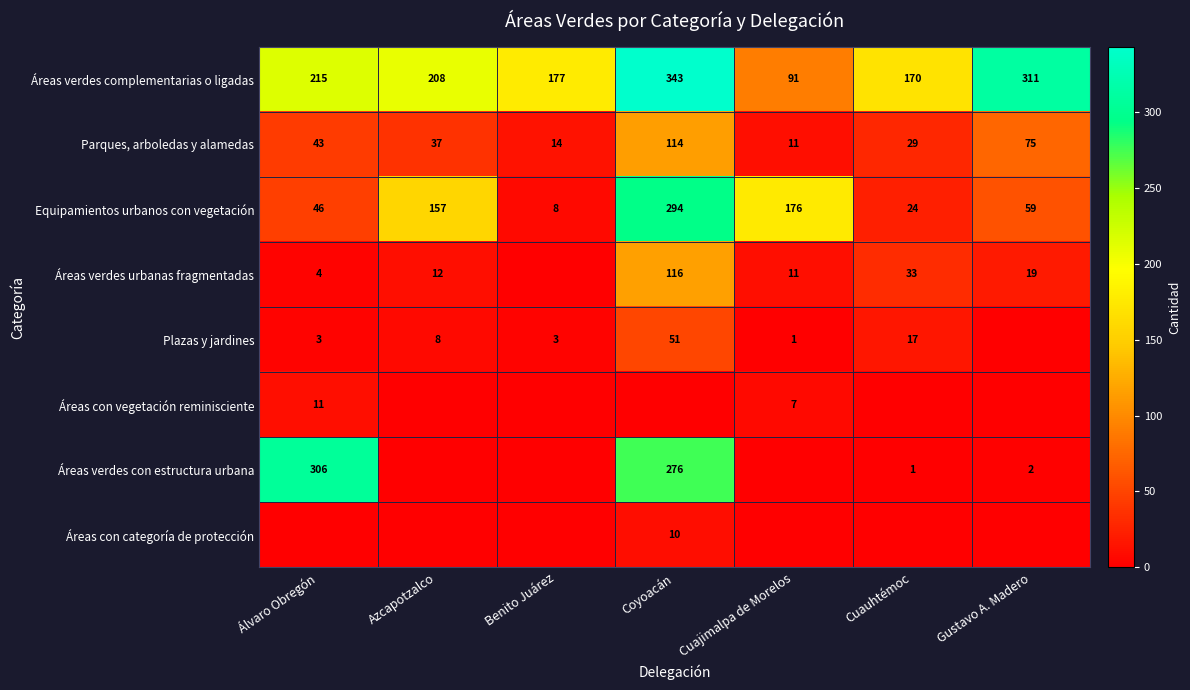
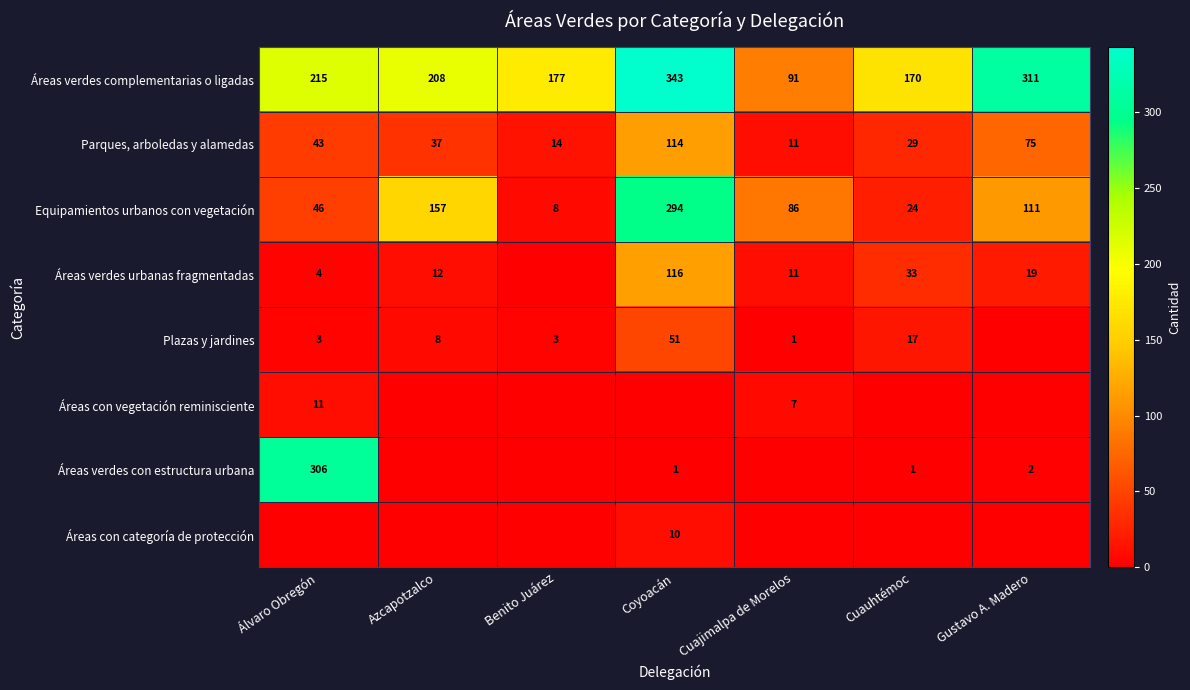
  {
    "Áreas verdes complementarias o ligadas": {
      "Álvaro Obregón": 215,
      "Azcapotzalco": 208,
      "Benito Juárez": 177,
      "Coyoacán": 343,
      "Cuajimalpa de Morelos": 91,
      "Cuauhtémoc": 170,
      "Gustavo A. Madero": 311
    },
    "Parques, arboledas y alamedas": {
      "Álvaro Obregón": 43,
      "Azcapotzalco": 37,
      "Benito Juárez": 14,
      "Coyoacán": 114,
      "Cuajimalpa de Morelos": 11,
      "Cuauhtémoc": 29,
      "Gustavo A. Madero": 75
    },
    "Equipamientos urbanos con vegetación": {
      "Álvaro Obregón": 46,
      "Azcapotzalco": 157,
      "Benito Juárez": 8,
      "Coyoacán": 294,
-     "Cuajimalpa de Morelos": 176,
+     "Cuajimalpa de Morelos": 86,
      "Cuauhtémoc": 24,
-     "Gustavo A. Madero": 59
+     "Gustavo A. Madero": 111
    },
    "Áreas verdes urbanas fragmentadas": {
      "Álvaro Obregón": 4,
      "Azcapotzalco": 12,
      "Coyoacán": 116,
      "Cuajimalpa de Morelos": 11,
      "Cuauhtémoc": 33,
      "Gustavo A. Madero": 19
    },
    "Plazas y jardines": {
      "Álvaro Obregón": 3,
      "Azcapotzalco": 8,
      "Benito Juárez": 3,
      "Coyoacán": 51,
      "Cuajimalpa de Morelos": 1,
      "Cuauhtémoc": 17
    },
    "Áreas con vegetación reminisciente": {
      "Álvaro Obregón": 11,
      "Cuajimalpa de Morelos": 7
    },
    "Áreas verdes con estructura urbana": {
      "Álvaro Obregón": 306,
-     "Coyoacán": 276,
+     "Coyoacán": 1,
      "Cuauhtémoc": 1,
      "Gustavo A. Madero": 2
    },
    "Áreas con categoría de protección": {
      "Coyoacán": 10
    }
  }
